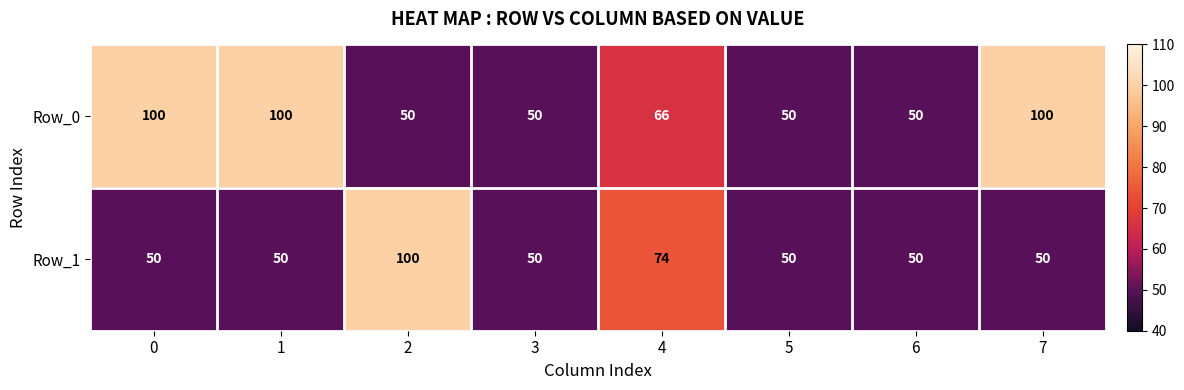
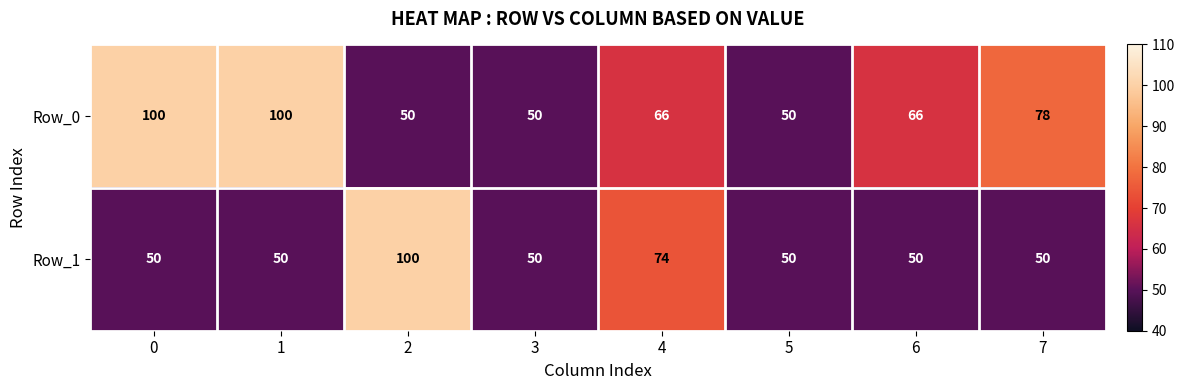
  {
    "Row_0": {
      "0": 100,
      "1": 100,
      "2": 50,
      "3": 50,
      "4": 66,
      "5": 50,
-     "6": 50,
-     "7": 100
+     "6": 66,
+     "7": 78
    },
    "Row_1": {
      "0": 50,
      "1": 50,
      "2": 100,
      "3": 50,
      "4": 74,
      "5": 50,
      "6": 50,
      "7": 50
    }
  }
